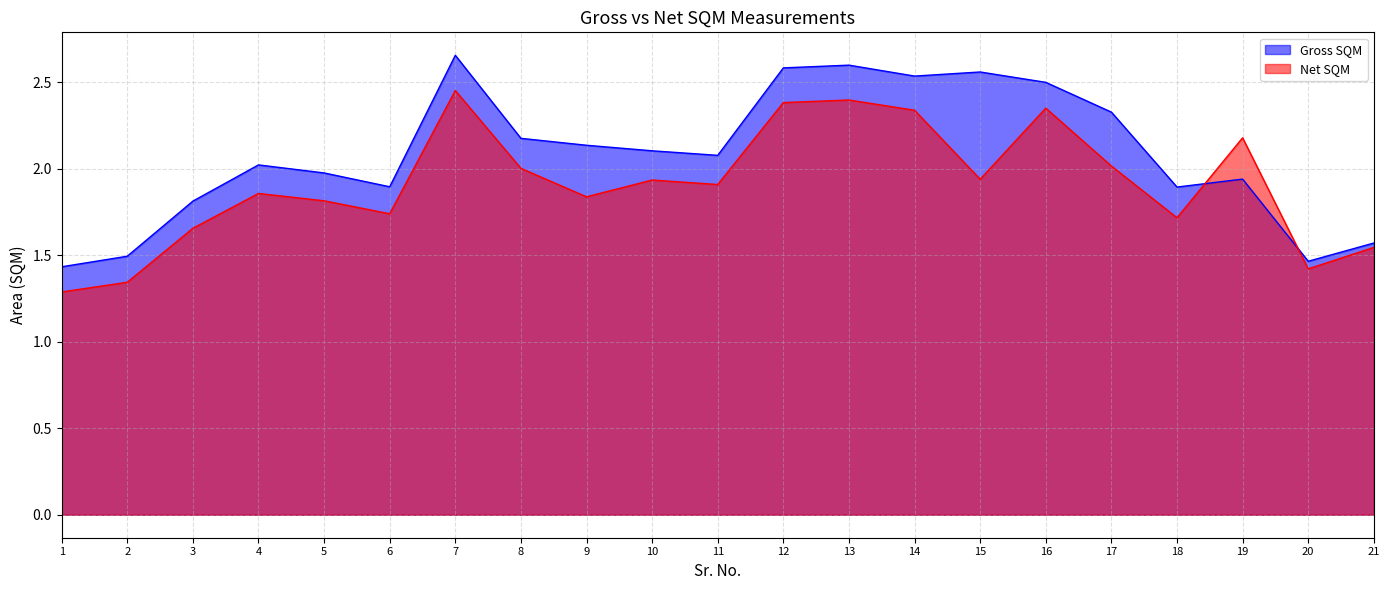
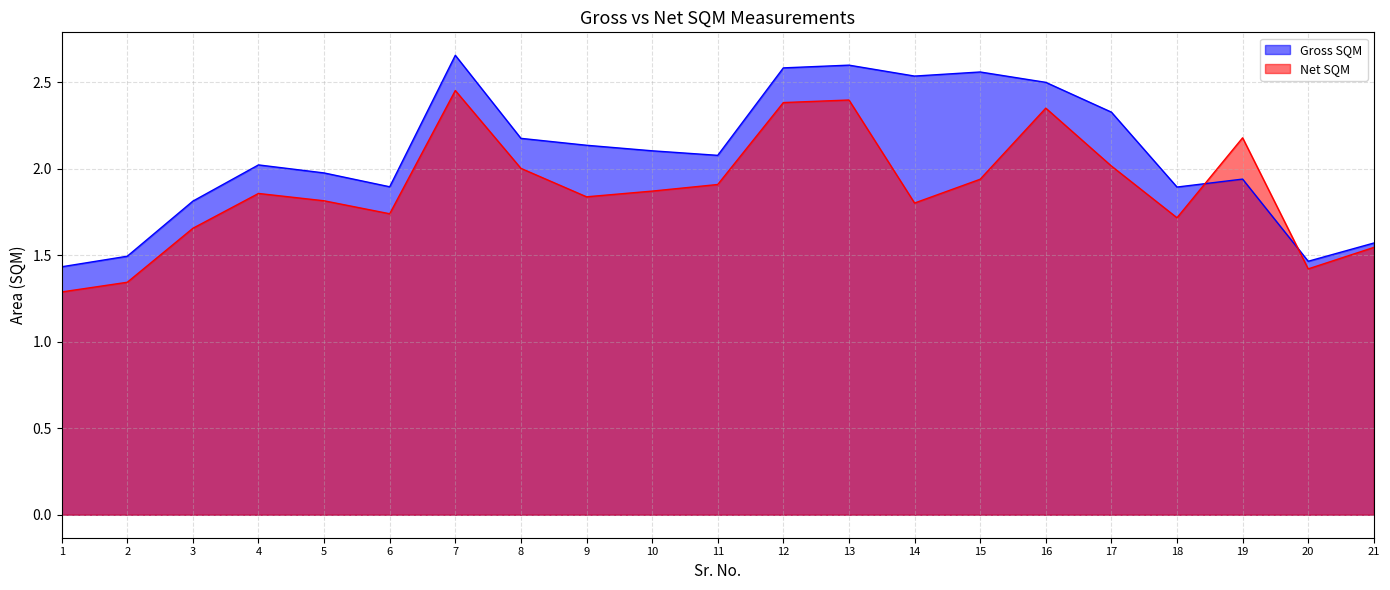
  {
    "Gross SQM": {
      "1": 1.43,
      "2": 1.49,
      "3": 1.81,
      "4": 2.02,
      "5": 1.98,
      "6": 1.90,
      "7": 2.66,
      "8": 2.18,
      "9": 2.14,
      "10": 2.10,
      "11": 2.08,
      "12": 2.58,
      "13": 2.60,
      "14": 2.54,
      "15": 2.56,
      "16": 2.50,
      "17": 2.33,
      "18": 1.89,
      "19": 1.94,
      "20": 1.47,
      "21": 1.57
    },
    "Net SQM": {
      "1": 1.29,
      "2": 1.34,
      "3": 1.66,
      "4": 1.86,
      "5": 1.82,
      "6": 1.74,
      "7": 2.45,
      "8": 2.00,
      "9": 1.84,
-     "10": 1.94,
+     "10": 1.87,
      "11": 1.91,
      "12": 2.38,
      "13": 2.40,
-     "14": 2.34,
+     "14": 1.80,
      "15": 1.94,
      "16": 2.35,
      "17": 2.02,
      "18": 1.72,
      "19": 2.18,
      "20": 1.42,
      "21": 1.55
    }
  }
